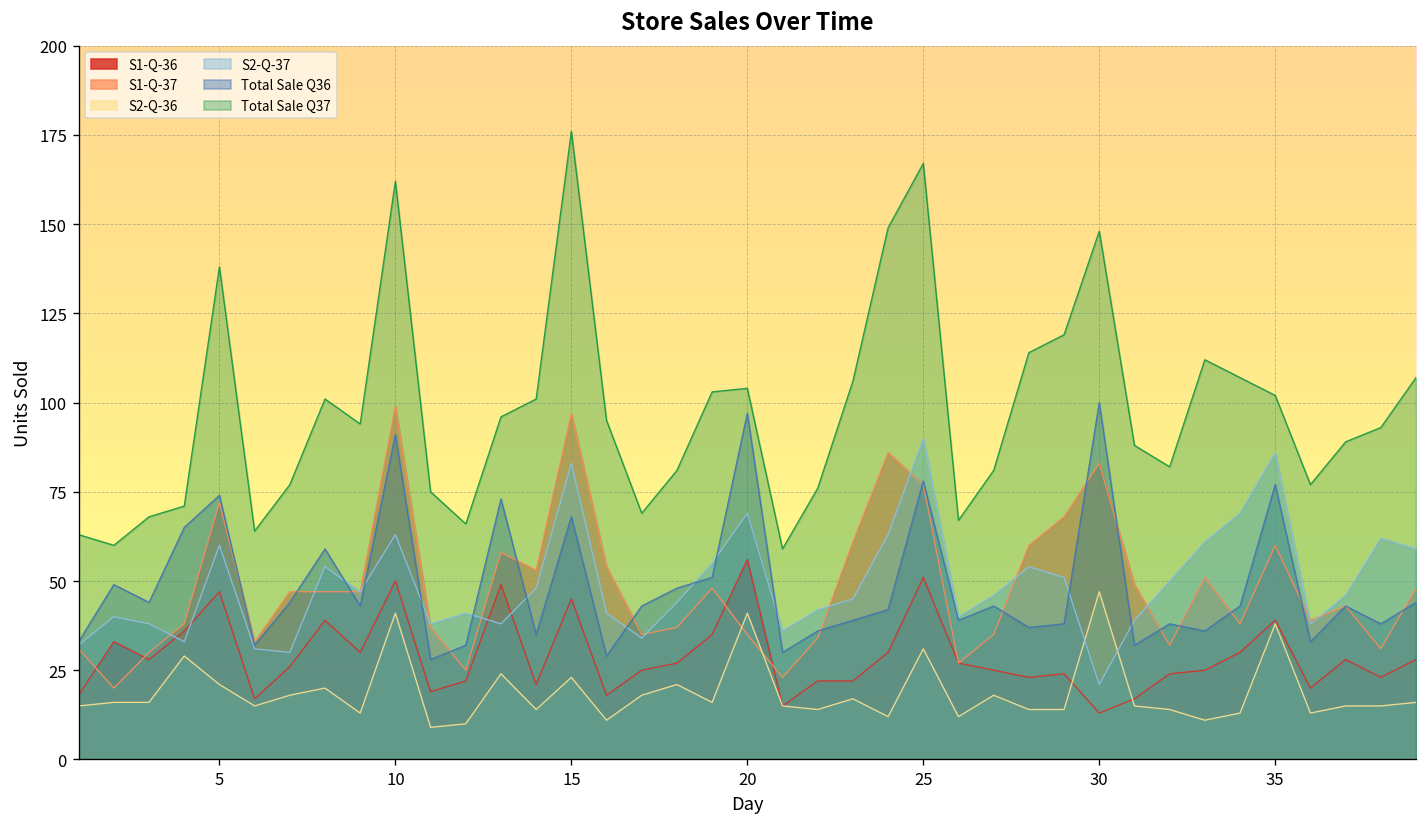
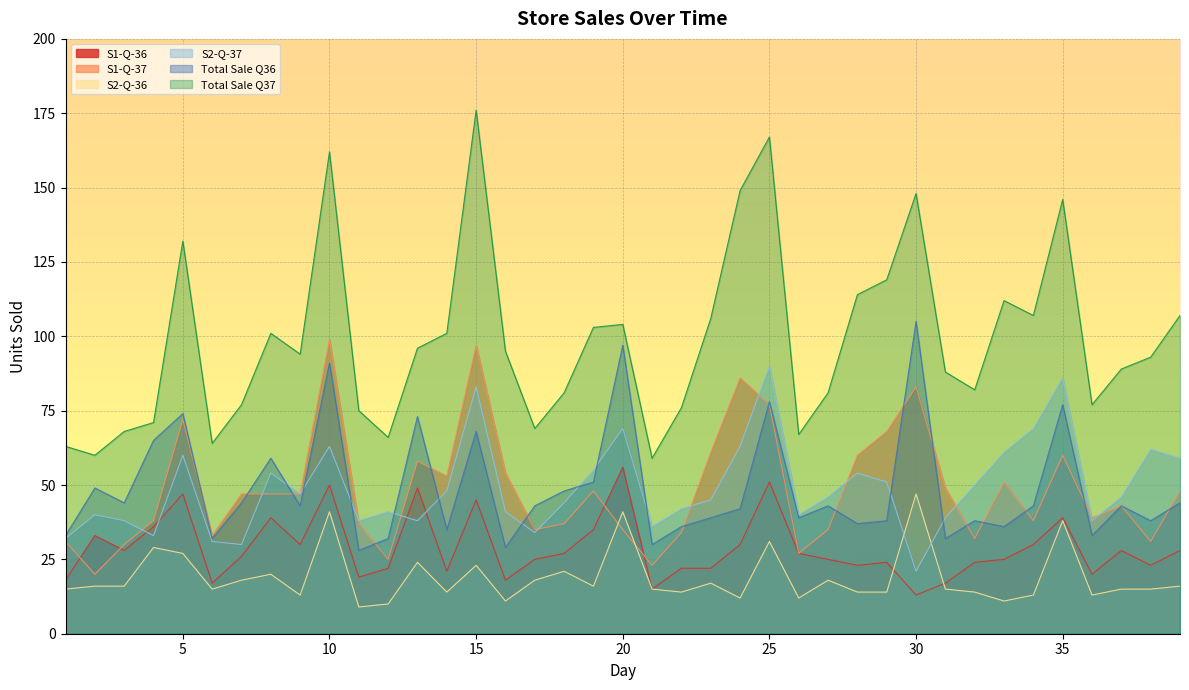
  {
    "S1-Q-36": {
      "5": 47,
      "10": 50,
      "15": 45,
      "20": 56,
      "25": 51,
      "30": 13,
      "35": 39
    },
    "S1-Q-37": {
      "5": 72,
      "10": 99,
      "15": 97,
      "20": 35,
      "25": 77,
      "30": 83,
      "35": 60
    },
    "S2-Q-36": {
-     "5": 21,
+     "5": 27,
      "10": 41,
      "15": 23,
      "20": 41,
      "25": 31,
      "30": 47,
      "35": 38
    },
    "S2-Q-37": {
      "5": 60,
      "10": 63,
      "15": 83,
      "20": 69,
      "25": 90,
      "30": 21,
      "35": 86
    },
    "Total Sale Q36": {
      "5": 74,
      "10": 91,
      "15": 68,
      "20": 97,
      "25": 78,
-     "30": 100,
+     "30": 105,
      "35": 77
    },
    "Total Sale Q37": {
-     "5": 138,
+     "5": 132,
      "10": 162,
      "15": 176,
      "20": 104,
      "25": 167,
      "30": 148,
-     "35": 102
+     "35": 146
    }
  }
